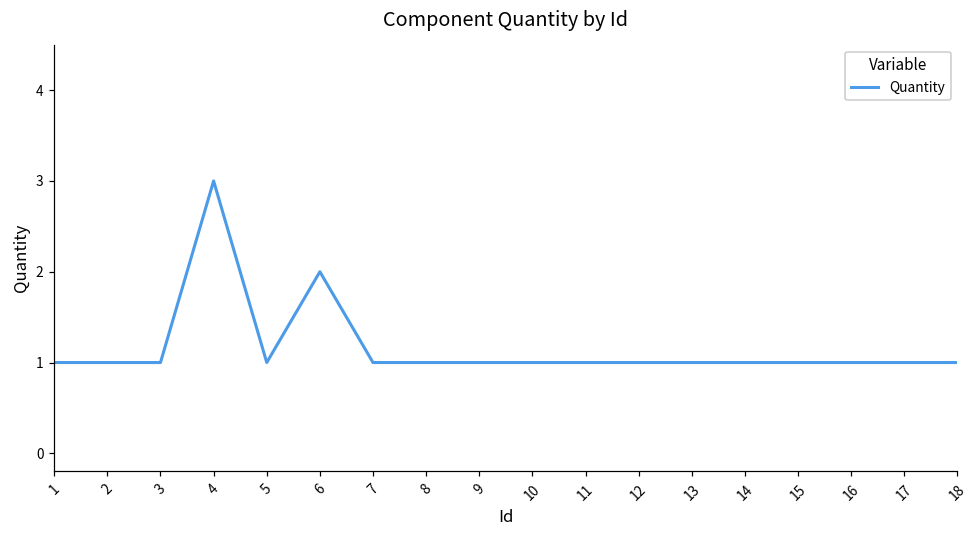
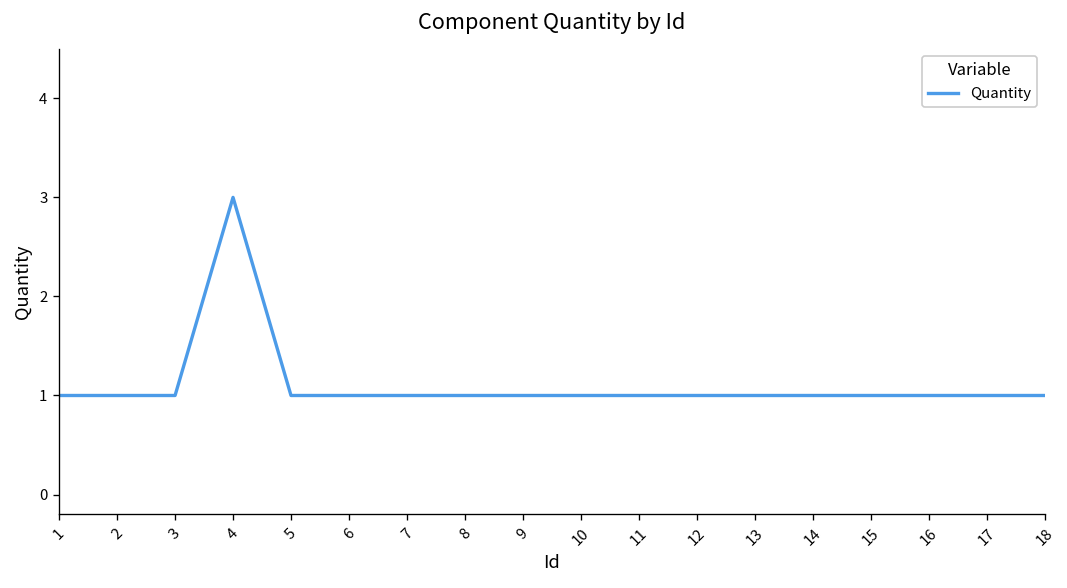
  {
    "1": 1,
    "2": 1,
    "3": 1,
    "4": 3,
    "5": 1,
-   "6": 2,
+   "6": 1,
    "7": 1,
    "8": 1,
    "9": 1,
    "10": 1,
    "11": 1,
    "12": 1,
    "13": 1,
    "14": 1,
    "15": 1,
    "16": 1,
    "17": 1,
    "18": 1
  }
